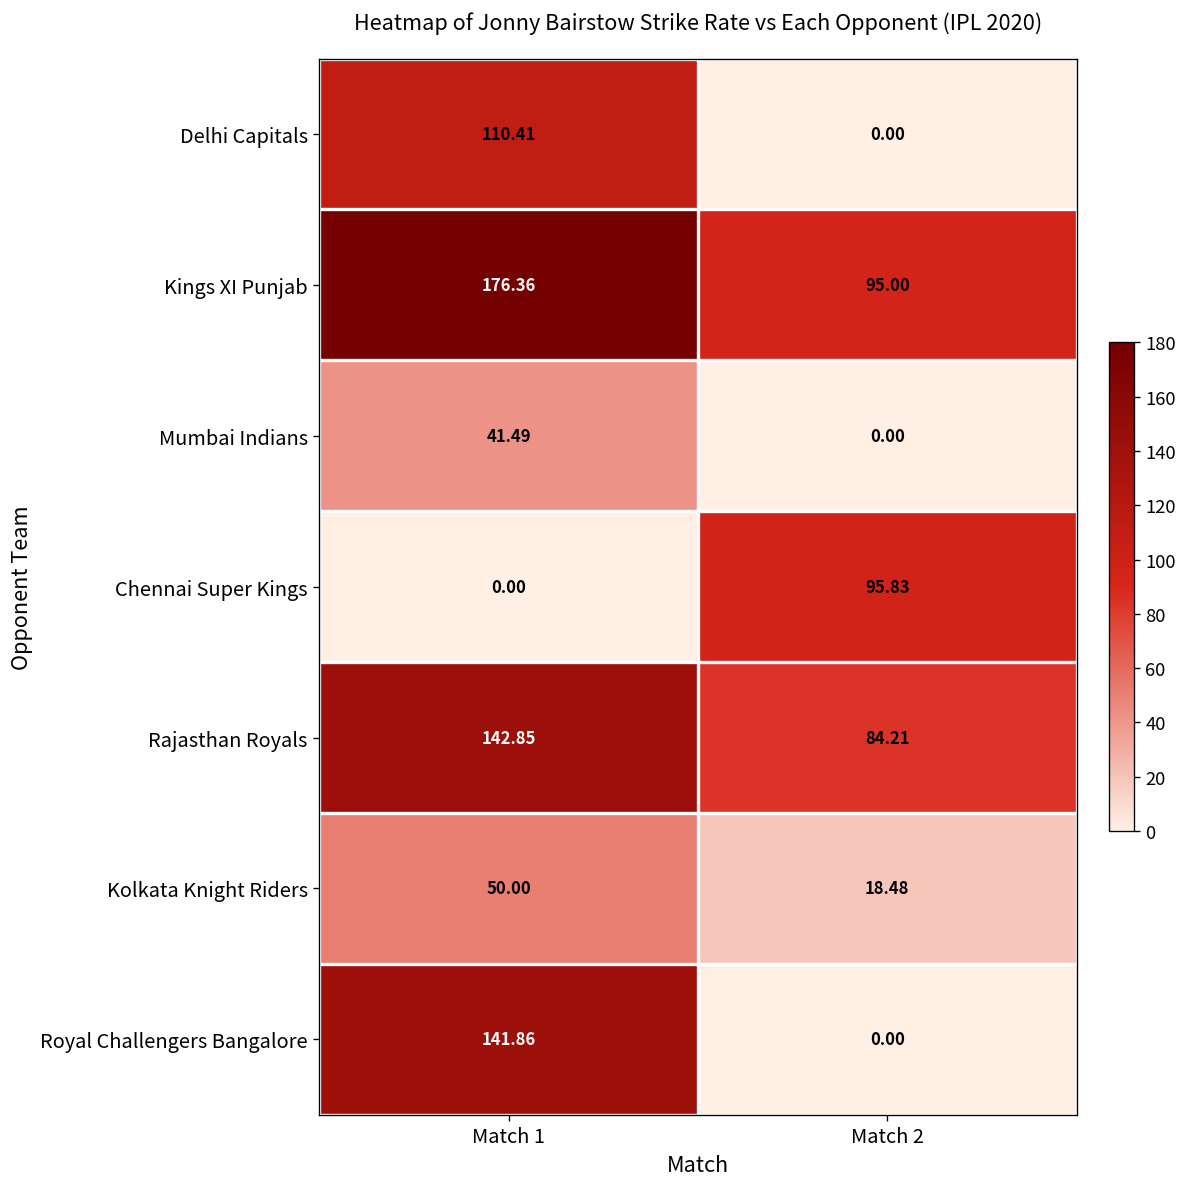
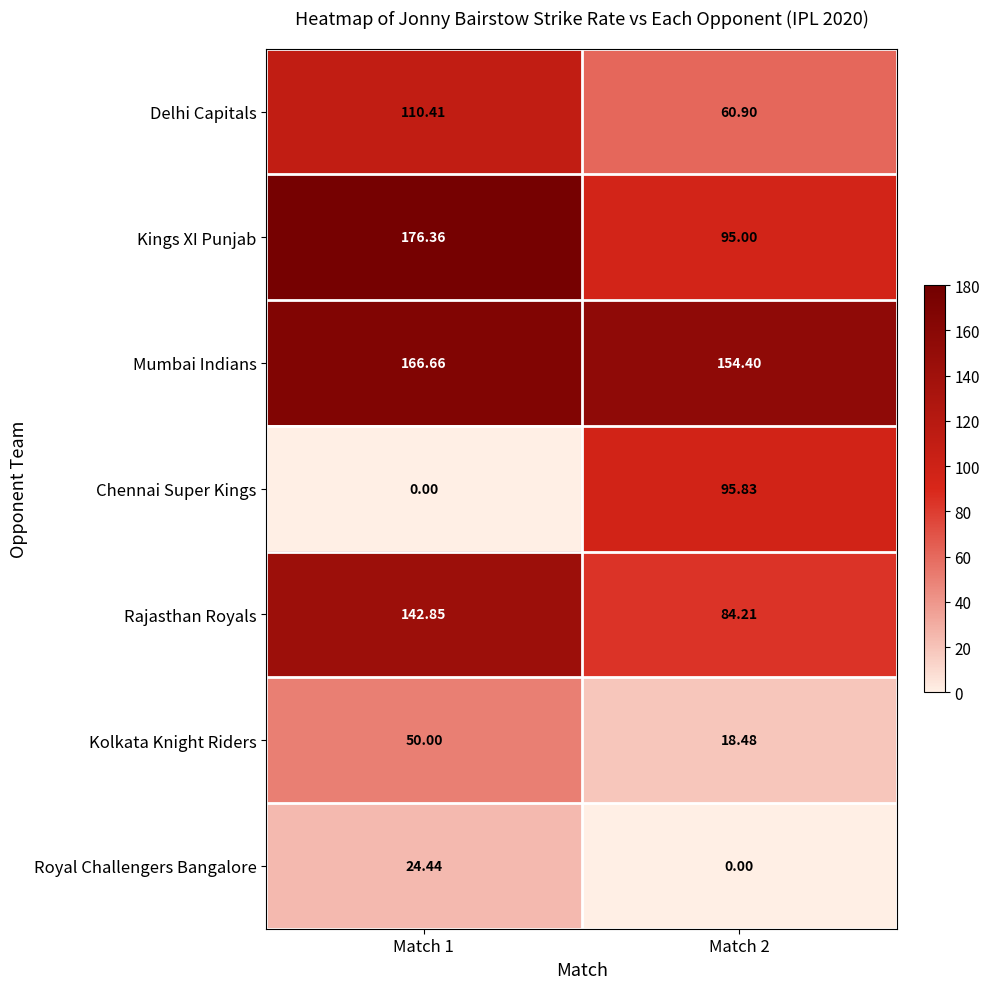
  {
    "Delhi Capitals": {
      "Match 1": 110.41,
-     "Match 2": 0.00
+     "Match 2": 60.90
    },
    "Kings XI Punjab": {
      "Match 1": 176.36,
      "Match 2": 95.00
    },
    "Mumbai Indians": {
-     "Match 1": 41.49,
-     "Match 2": 0.00
+     "Match 1": 166.66,
+     "Match 2": 154.40
    },
    "Chennai Super Kings": {
      "Match 1": 0.00,
      "Match 2": 95.83
    },
    "Rajasthan Royals": {
      "Match 1": 142.85,
      "Match 2": 84.21
    },
    "Kolkata Knight Riders": {
      "Match 1": 50.00,
      "Match 2": 18.48
    },
    "Royal Challengers Bangalore": {
-     "Match 1": 141.86,
+     "Match 1": 24.44,
      "Match 2": 0.00
    }
  }
